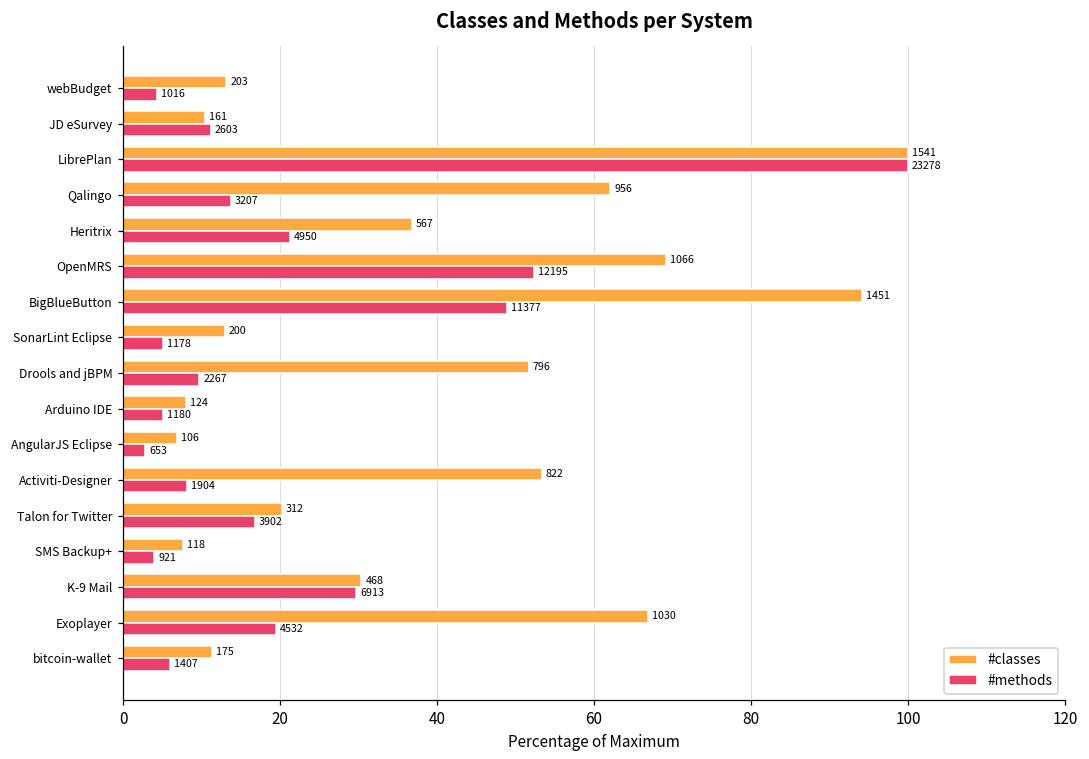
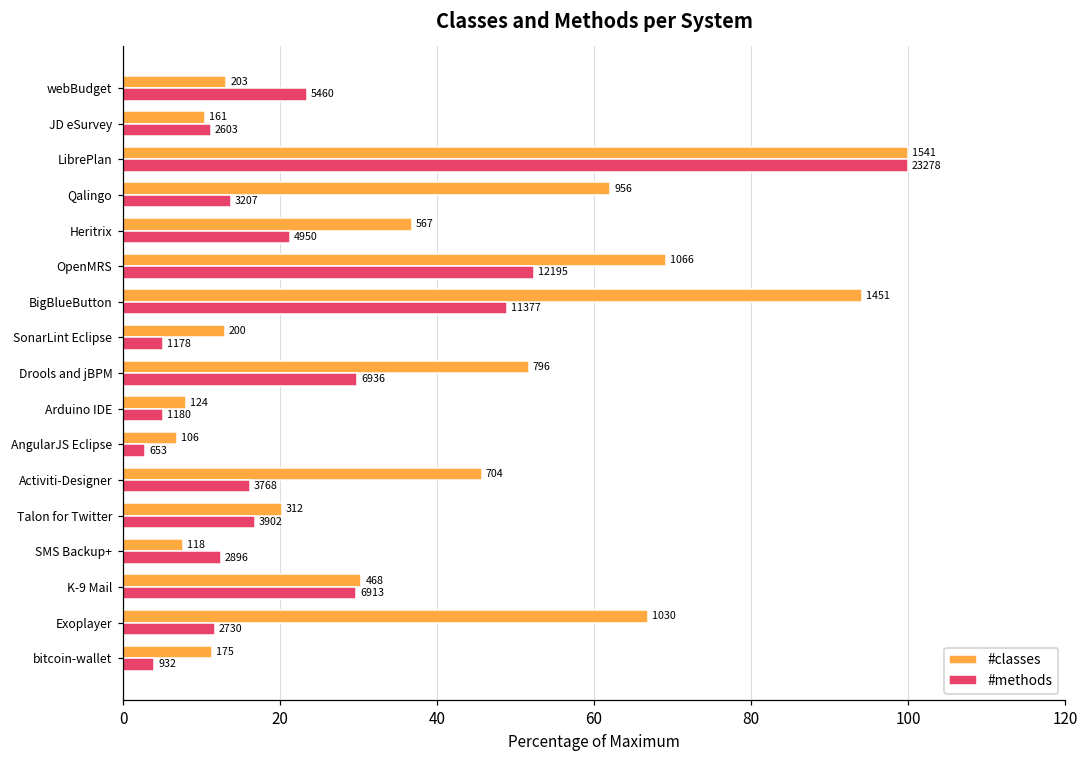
  {
    "#classes": {
-     "Activiti-Designer": 822
+     "Activiti-Designer": 704
    },
    "#methods": {
-     "webBudget": 1016,
-     "Drools and jBPM": 2267,
-     "Activiti-Designer": 1904,
-     "SMS Backup+": 921,
-     "Exoplayer": 4532,
-     "bitcoin-wallet": 1407
+     "webBudget": 5460,
+     "Drools and jBPM": 6936,
+     "Activiti-Designer": 3768,
+     "SMS Backup+": 2896,
+     "Exoplayer": 2730,
+     "bitcoin-wallet": 932
    }
  }
